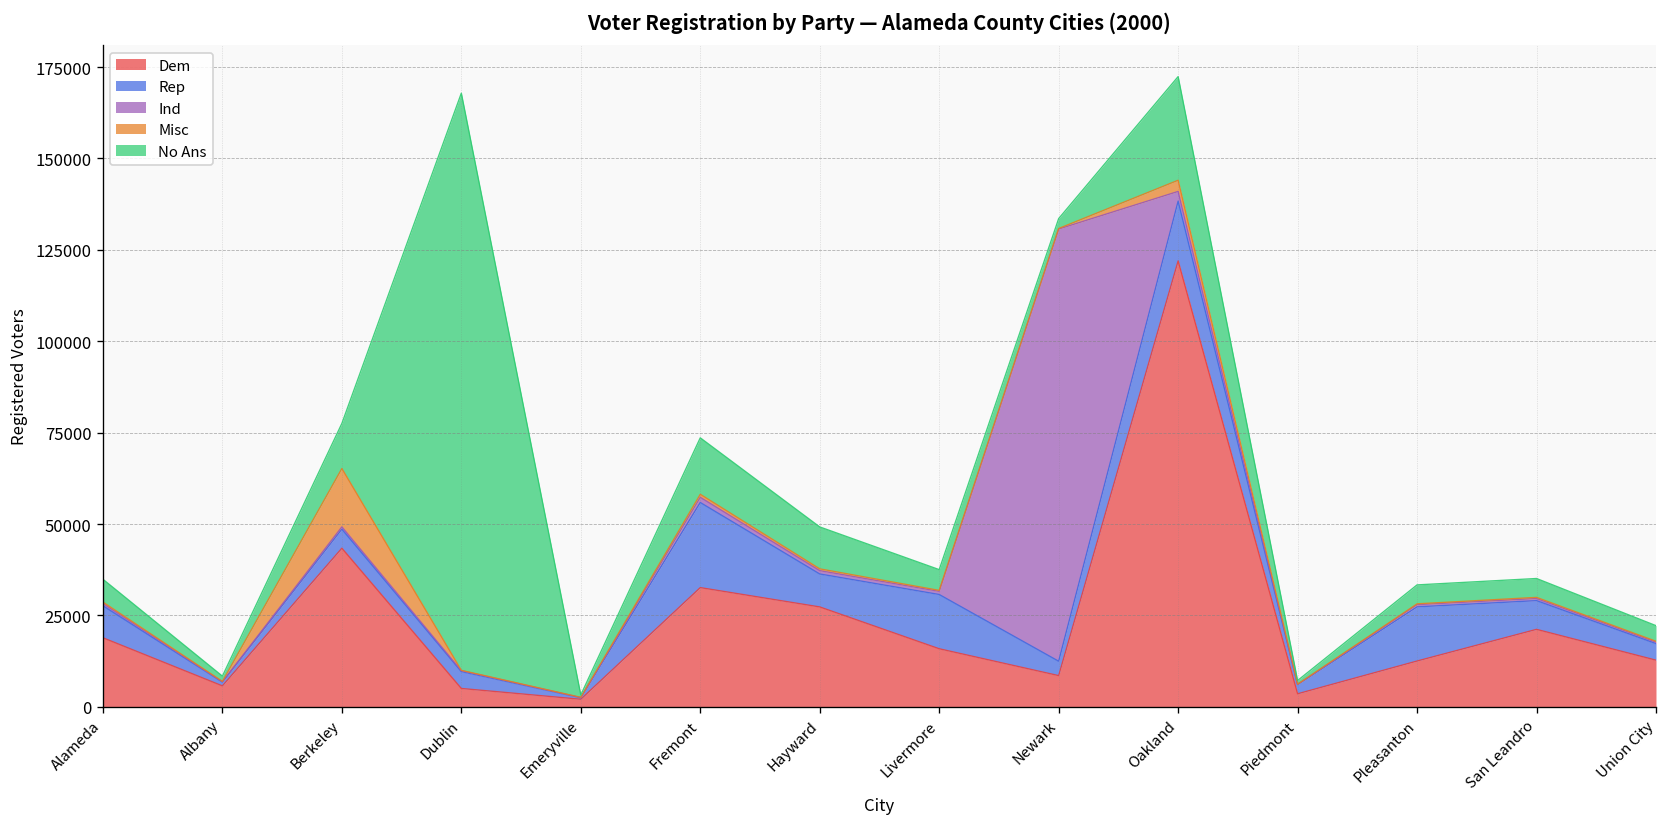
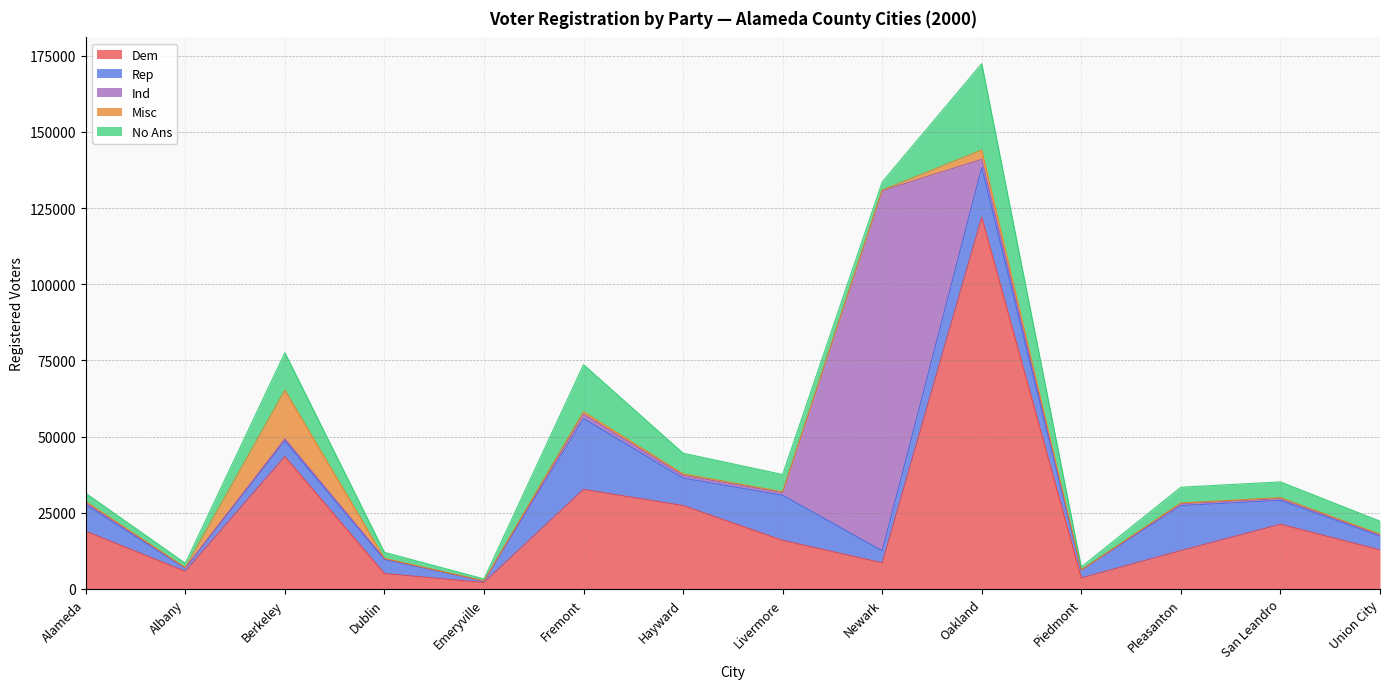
  {
    "Dem": {
      "Alameda": 19000,
      "Albany": 6000,
      "Berkeley": 43000,
      "Dublin": 5000,
      "Fremont": 33000,
      "Hayward": 27000,
      "Livermore": 16000,
      "Newark": 9000,
      "Oakland": 122000,
      "Piedmont": 4000,
      "Pleasanton": 13000,
      "San Leandro": 21000,
      "Union City": 13000
    },
    "Rep": {
      "Fremont": 23000,
      "Hayward": 9000,
      "Livermore": 15000,
      "Newark": 4000,
      "Oakland": 16000
    },
    "Ind": {
      "Fremont": 1000,
      "Oakland": 3000
    },
    "Misc": {
      "Berkeley": 16000,
      "Fremont": 1000,
      "Oakland": 3000
    },
    "No Ans": {
-     "Alameda": 6000,
+     "Alameda": 3000,
      "Albany": 1000,
      "Berkeley": 12000,
-     "Dublin": 158000,
+     "Dublin": 2000,
      "Fremont": 15000,
-     "Hayward": 11000,
+     "Hayward": 7000,
      "Livermore": 6000,
      "Newark": 3000,
      "Oakland": 28000,
      "Piedmont": 1000,
      "Pleasanton": 5000,
      "San Leandro": 5000,
      "Union City": 4000
    }
  }
